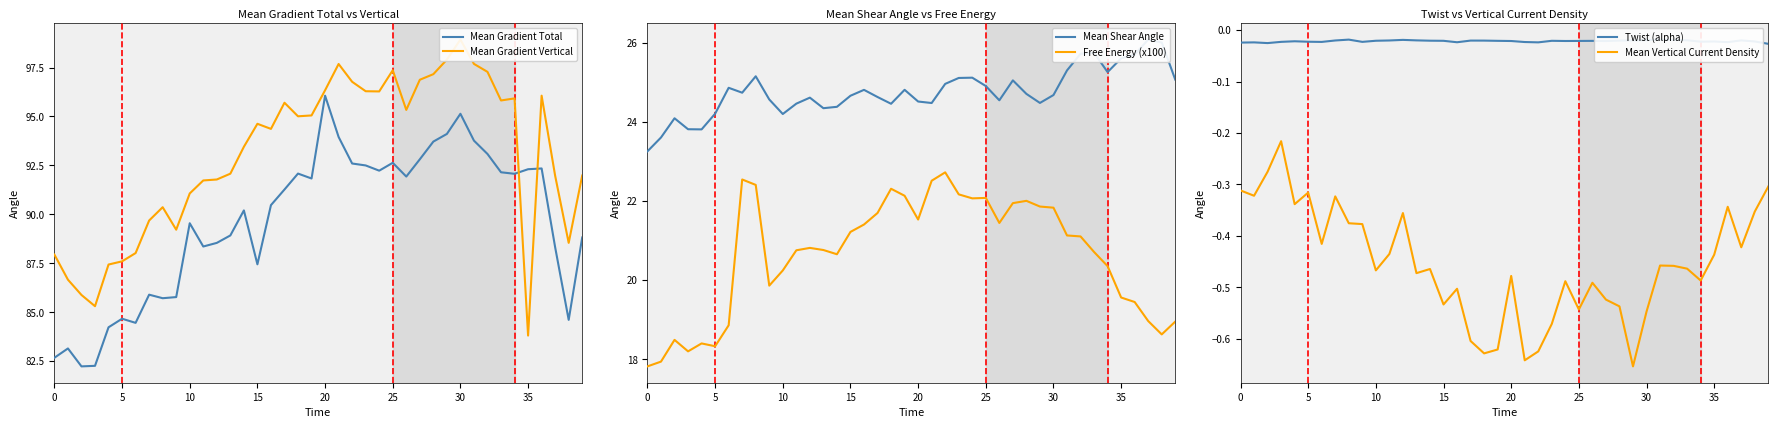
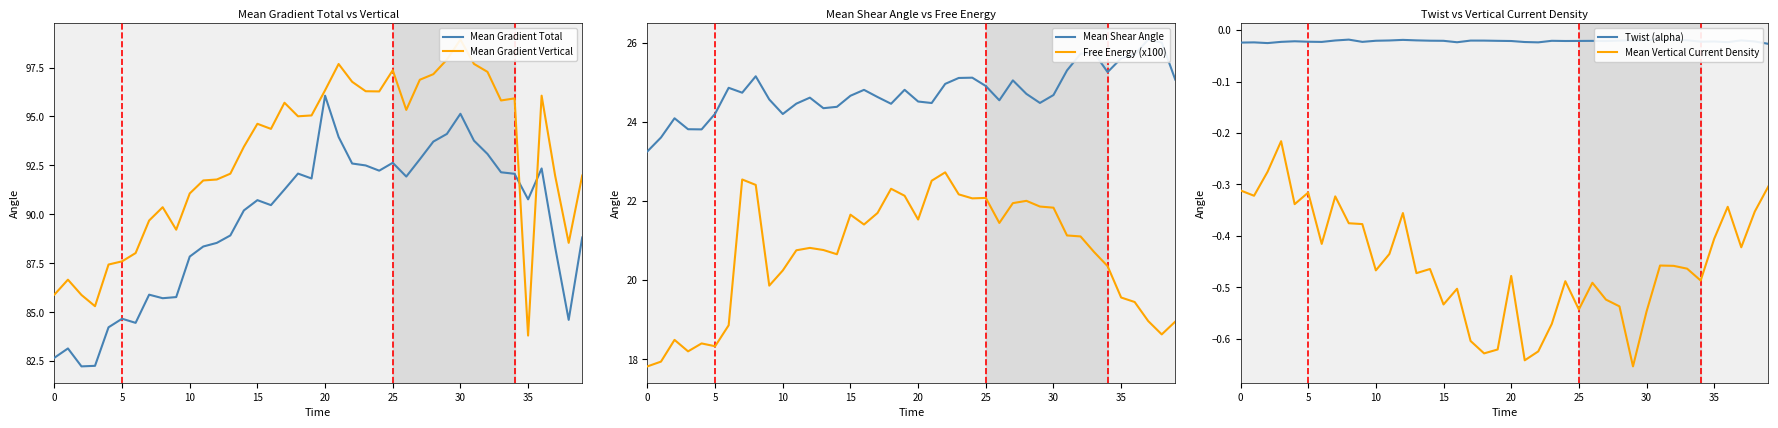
  {
    "Mean Gradient Total vs Vertical": {
      "Mean Gradient Total": {
        "0": 82.7,
        "5": 84.7,
-       "10": 89.5,
-       "15": 87.4,
+       "10": 87.8,
+       "15": 90.7,
        "20": 96.1,
        "25": 92.6,
        "30": 95.1,
-       "35": 92.3
+       "35": 90.8
      },
      "Mean Gradient Vertical": {
-       "0": 87.9,
+       "0": 85.9,
        "5": 87.6,
        "10": 91.1,
        "15": 94.6,
        "20": 96.3,
        "25": 97.4,
        "35": 83.8
      }
    },
    "Mean Shear Angle vs Free Energy": {
      "Mean Shear Angle": {
        "0": 23.3,
        "5": 24.2,
        "10": 24.2,
        "15": 24.7,
        "20": 24.5,
        "25": 24.9,
        "30": 24.7
      },
      "Free Energy (x100)": {
        "0": 17.8,
        "5": 18.3,
        "10": 20.2,
-       "15": 21.2,
+       "15": 21.7,
        "20": 21.5,
        "25": 22.1,
        "30": 21.8,
        "35": 19.6
      }
    },
    "Twist vs Vertical Current Density": {
      "Twist (alpha)": {
        "0": -0.02,
        "5": -0.02,
        "10": -0.02,
        "15": -0.02,
        "20": -0.02,
        "25": -0.02
      },
      "Mean Vertical Current Density": {
        "0": -0.31,
        "5": -0.32,
        "10": -0.47,
        "15": -0.53,
        "20": -0.48,
        "25": -0.54,
        "30": -0.55,
-       "35": -0.44
+       "35": -0.41
      }
    }
  }
